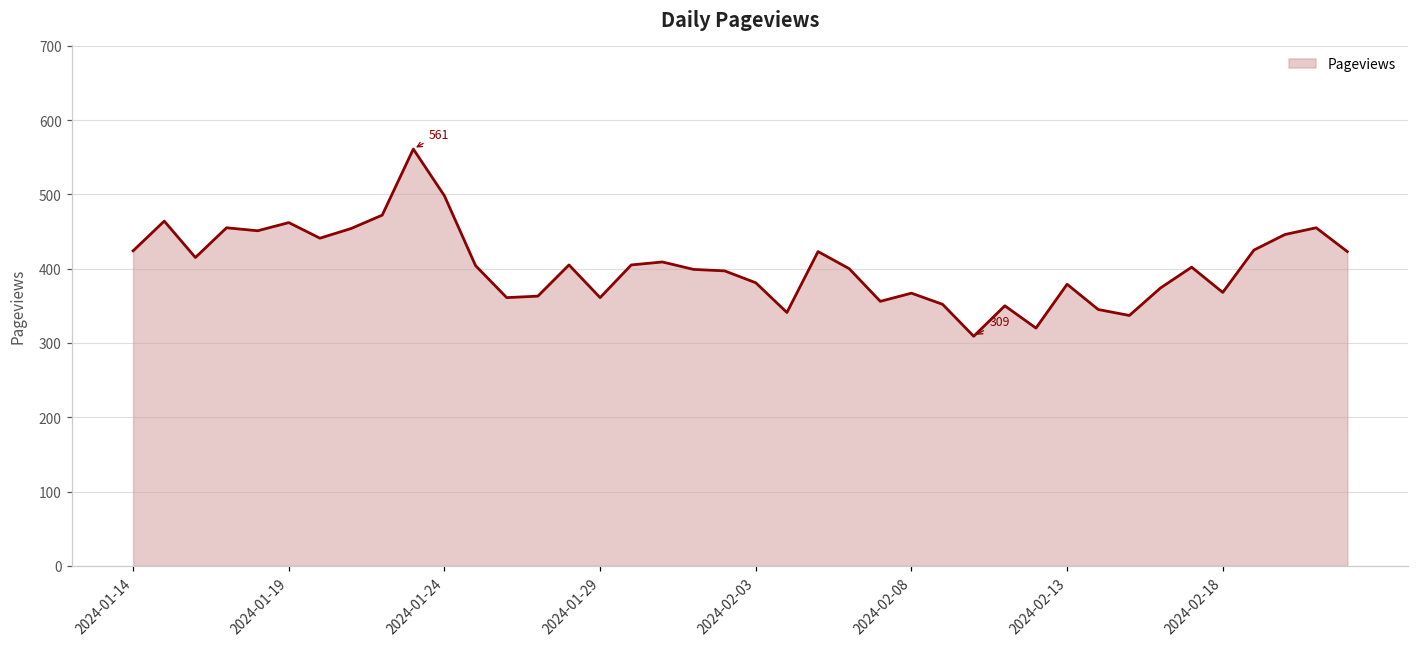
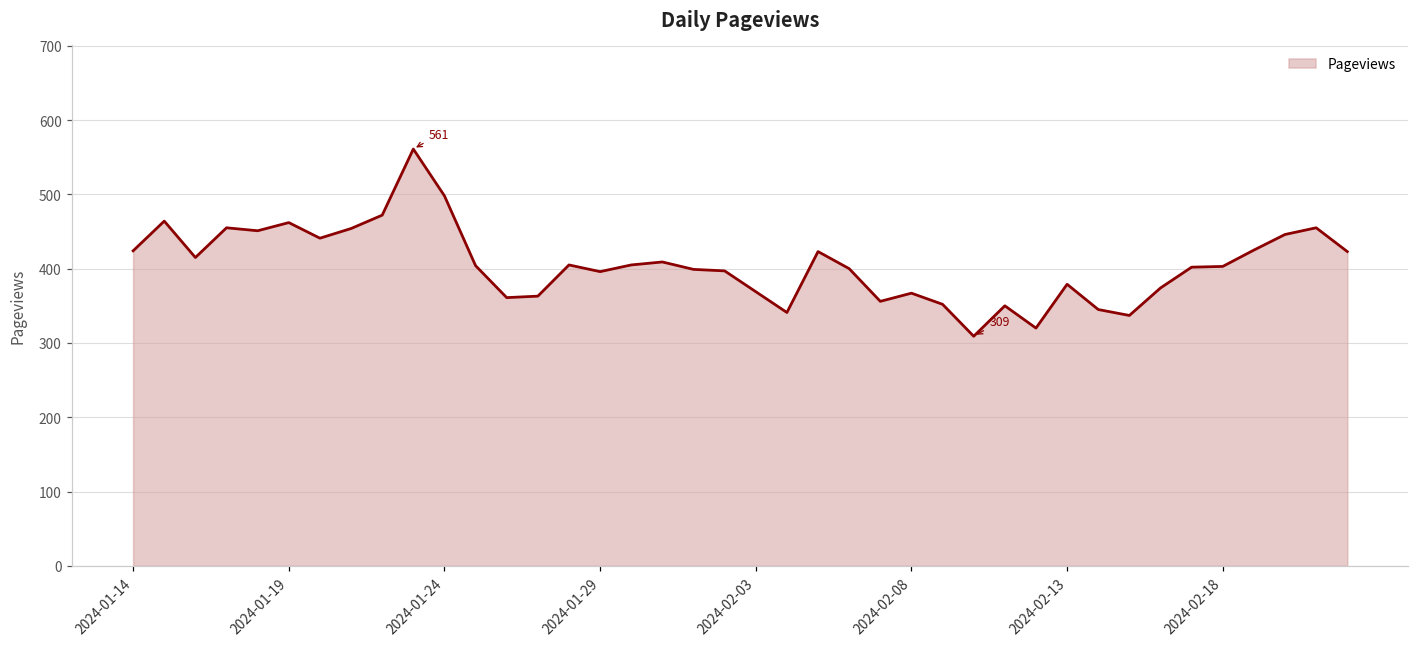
  {
    "2024-01-14": 420,
    "2024-01-19": 460,
    "2024-01-24": 500,
-   "2024-01-29": 360,
-   "2024-02-03": 380,
+   "2024-01-29": 400,
+   "2024-02-03": 370,
    "2024-02-08": 370,
    "2024-02-13": 380,
-   "2024-02-18": 370
+   "2024-02-18": 400
  }
